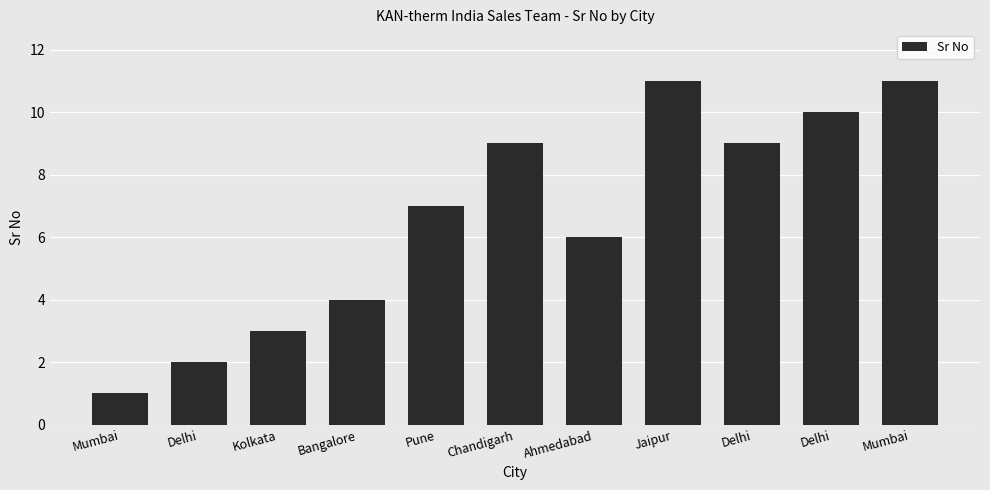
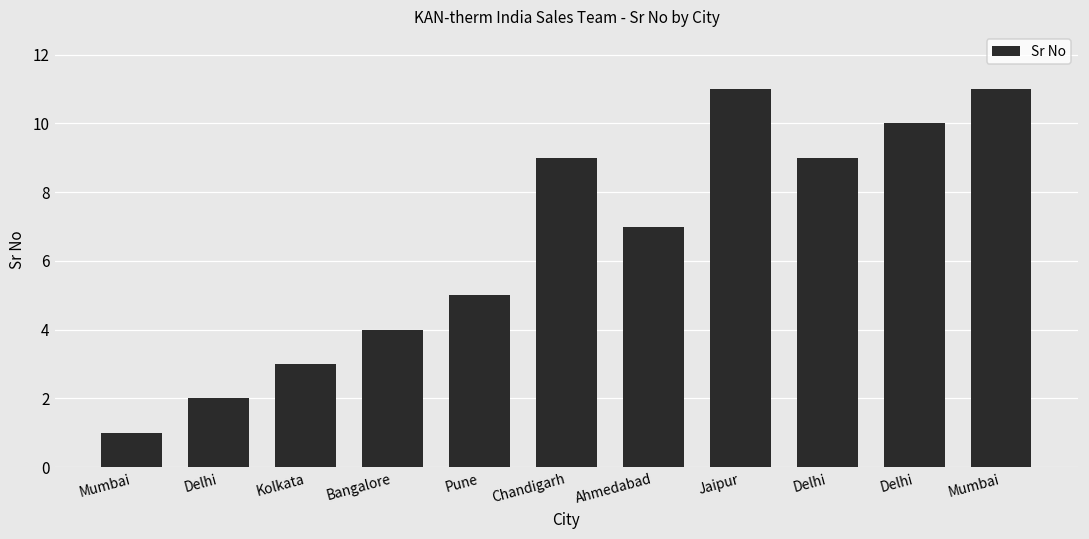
  {
    "Kolkata": 3,
    "Bangalore": 4,
-   "Pune": 7,
+   "Pune": 5,
    "Chandigarh": 9,
-   "Ahmedabad": 6,
+   "Ahmedabad": 7,
    "Jaipur": 11
  }
